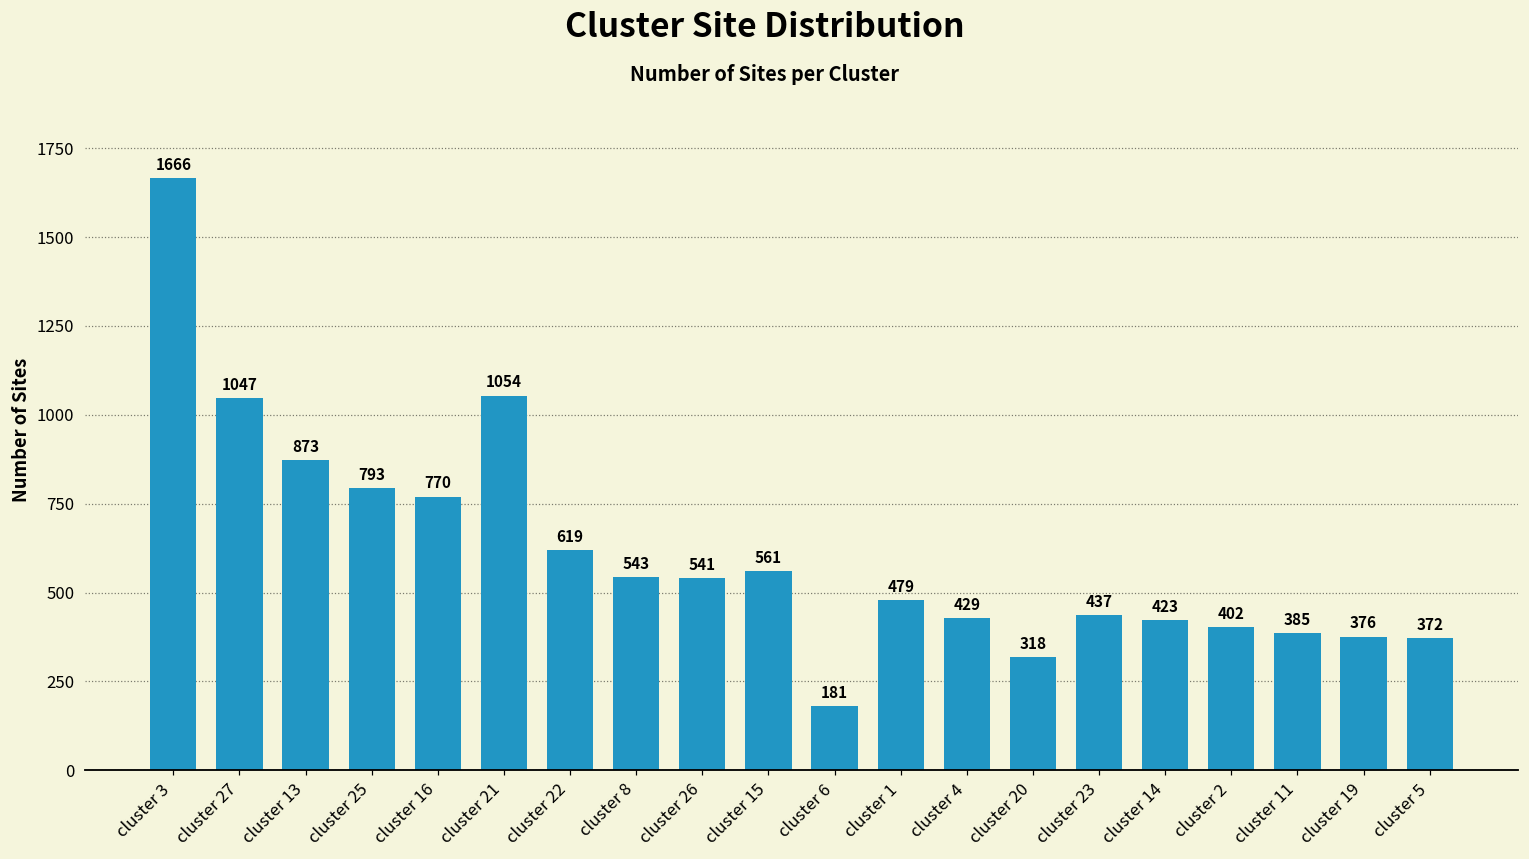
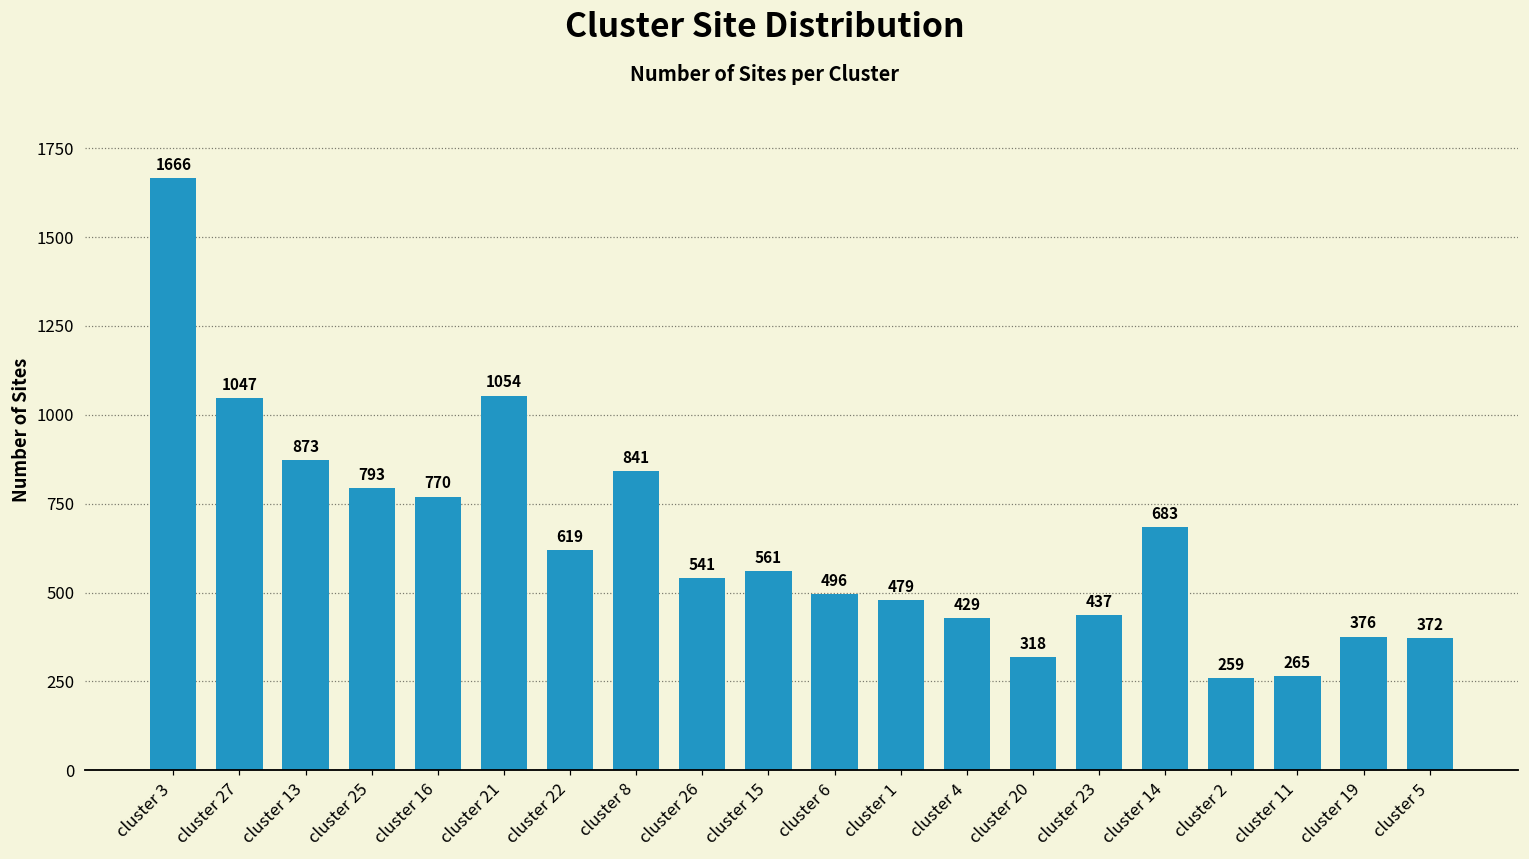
  {
    "cluster 3": 1666,
    "cluster 27": 1047,
    "cluster 13": 873,
    "cluster 25": 793,
    "cluster 16": 770,
    "cluster 21": 1054,
    "cluster 22": 619,
-   "cluster 8": 543,
+   "cluster 8": 841,
    "cluster 26": 541,
    "cluster 15": 561,
-   "cluster 6": 181,
+   "cluster 6": 496,
    "cluster 1": 479,
    "cluster 4": 429,
    "cluster 20": 318,
    "cluster 23": 437,
-   "cluster 14": 423,
-   "cluster 2": 402,
-   "cluster 11": 385,
+   "cluster 14": 683,
+   "cluster 2": 259,
+   "cluster 11": 265,
    "cluster 19": 376,
    "cluster 5": 372
  }
